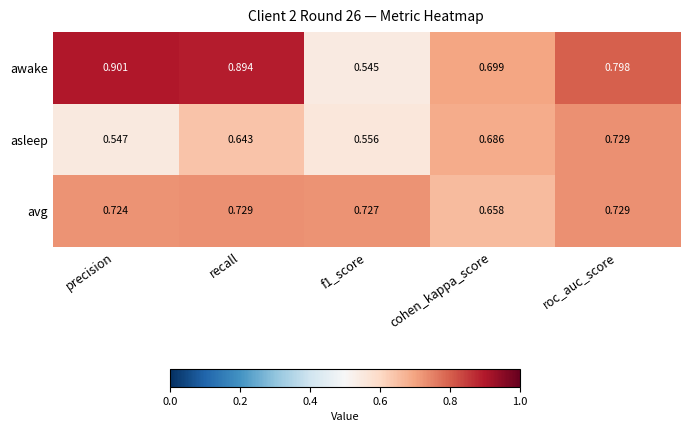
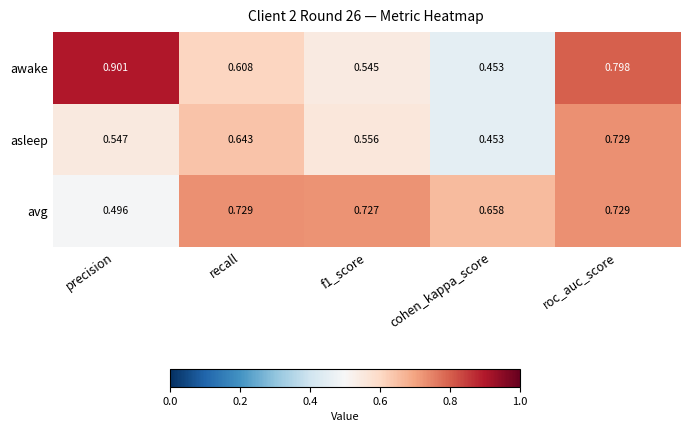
  {
    "awake": {
      "precision": 0.901,
-     "recall": 0.894,
+     "recall": 0.608,
      "f1_score": 0.545,
-     "cohen_kappa_score": 0.699,
+     "cohen_kappa_score": 0.453,
      "roc_auc_score": 0.798
    },
    "asleep": {
      "precision": 0.547,
      "recall": 0.643,
      "f1_score": 0.556,
-     "cohen_kappa_score": 0.686,
+     "cohen_kappa_score": 0.453,
      "roc_auc_score": 0.729
    },
    "avg": {
-     "precision": 0.724,
+     "precision": 0.496,
      "recall": 0.729,
      "f1_score": 0.727,
      "cohen_kappa_score": 0.658,
      "roc_auc_score": 0.729
    }
  }
